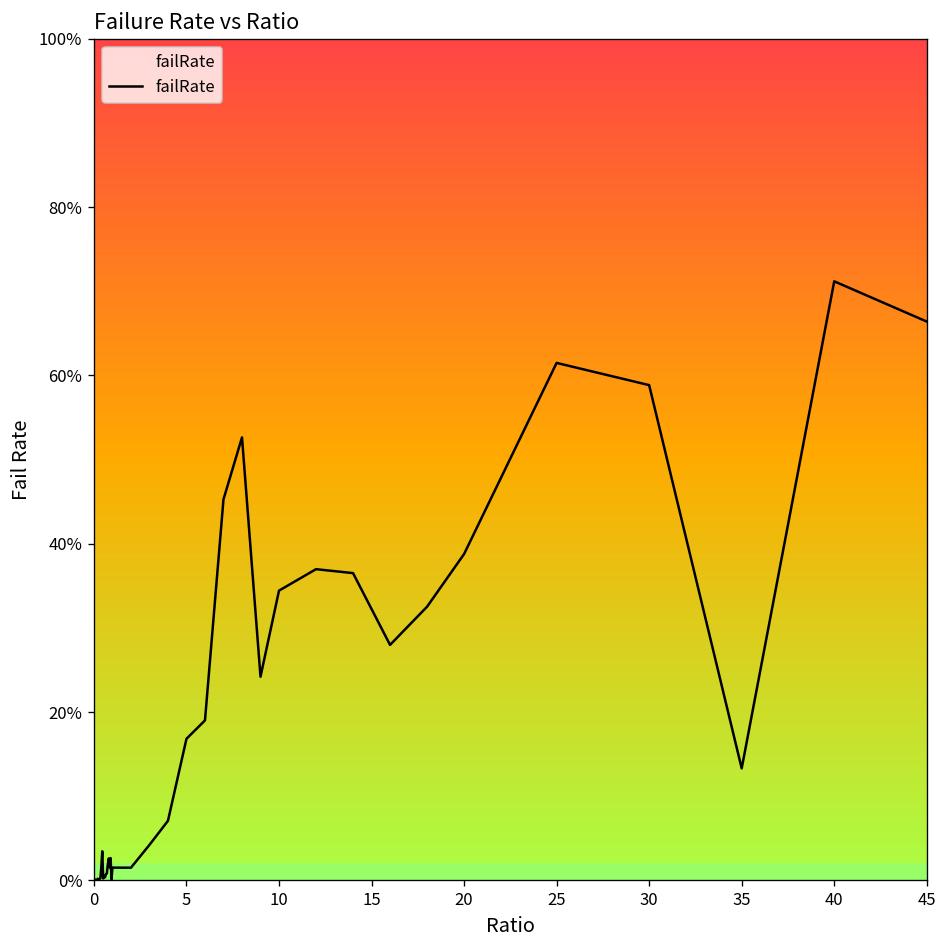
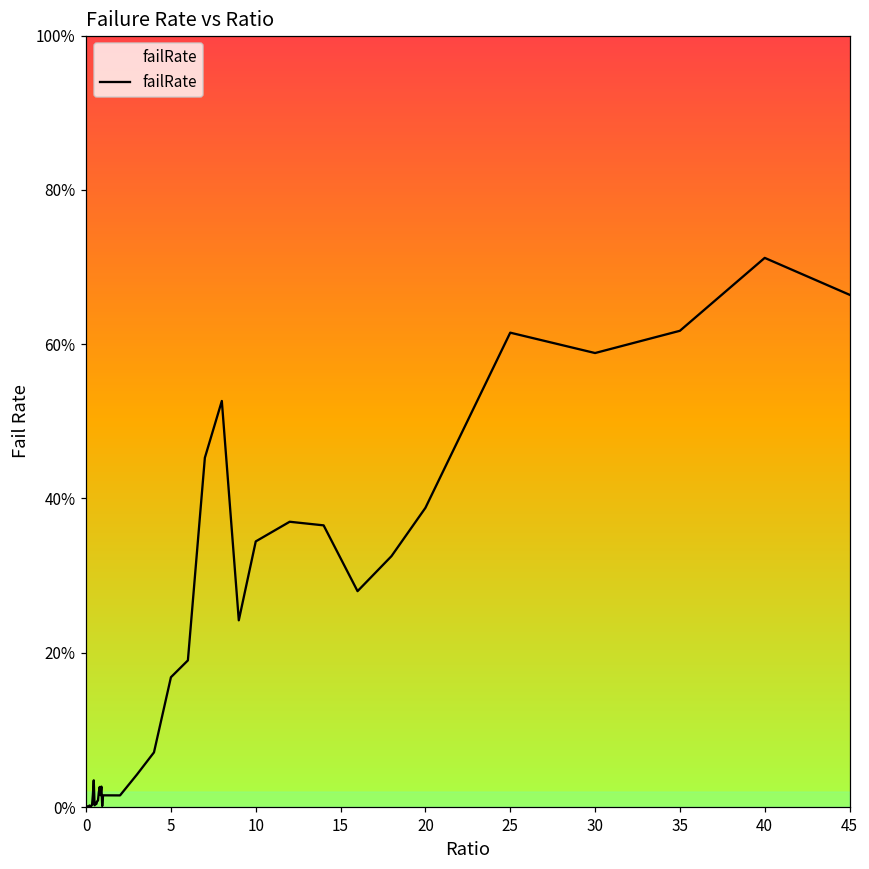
  {
    "5": "17%",
    "10": "34%",
    "20": "39%",
    "25": "61%",
    "30": "59%",
-   "35": "13%",
+   "35": "62%",
    "40": "71%",
    "45": "66%"
  }
